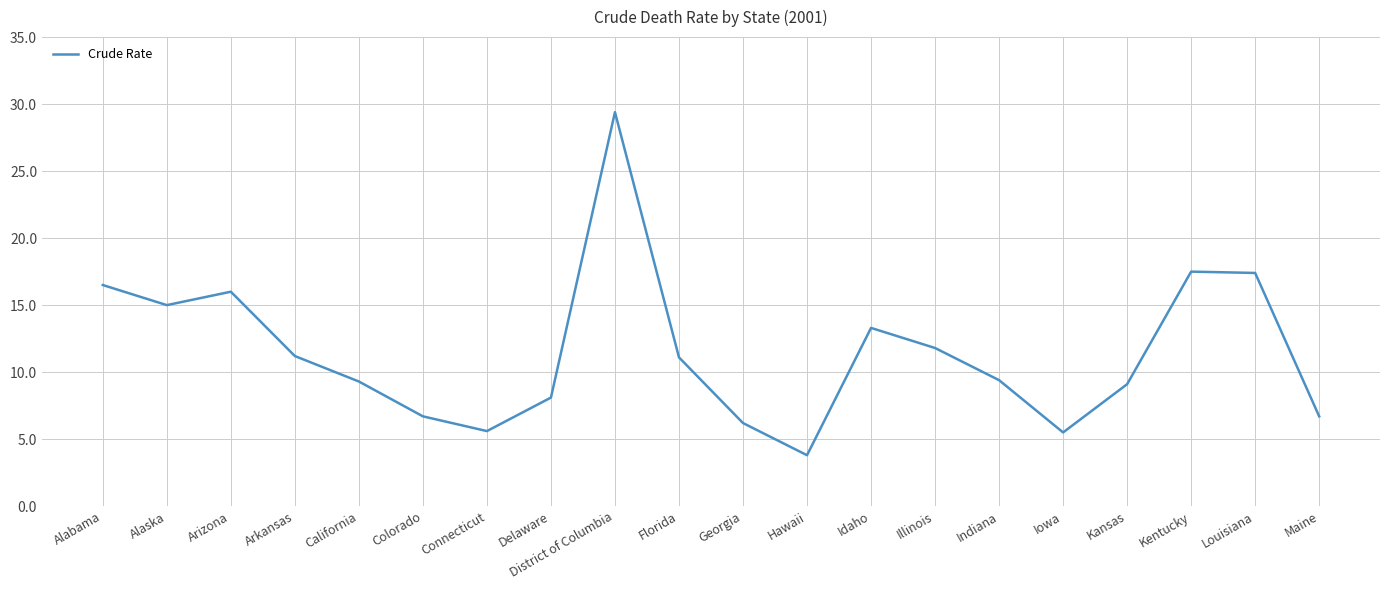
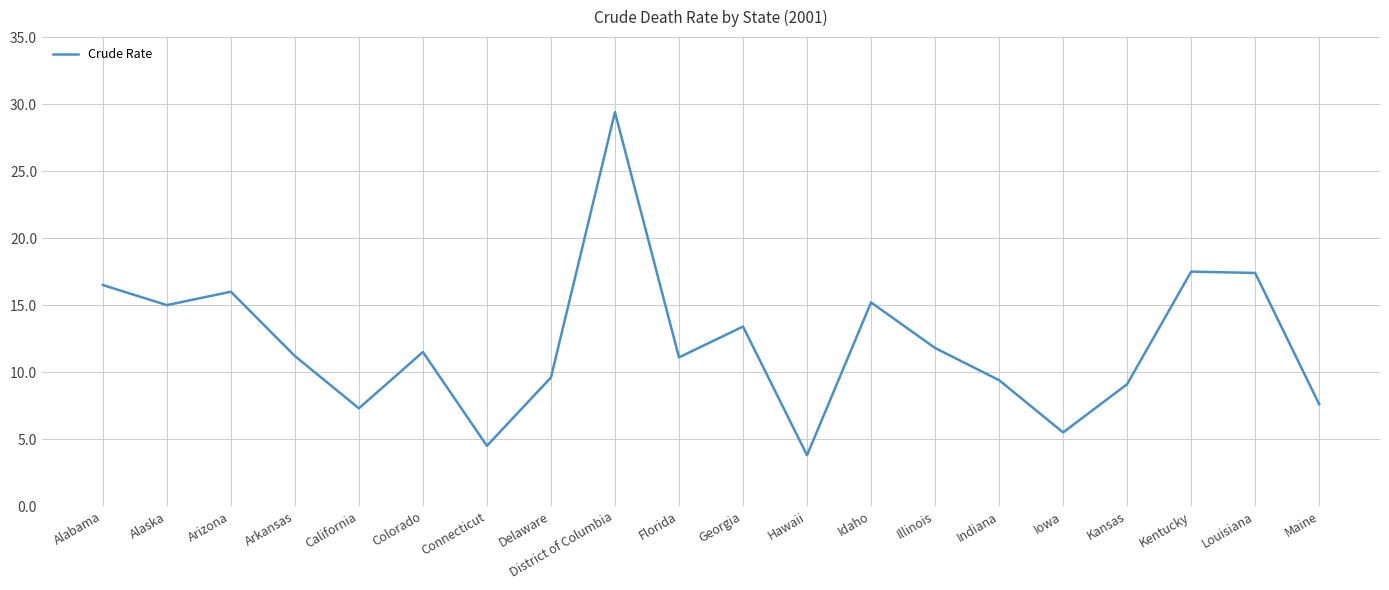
  {
    "Alabama": 16.5,
    "Alaska": 15.0,
    "Arizona": 16.0,
    "Arkansas": 11.2,
-   "California": 9.3,
-   "Colorado": 6.7,
-   "Connecticut": 5.6,
-   "Delaware": 8.1,
+   "California": 7.3,
+   "Colorado": 11.5,
+   "Connecticut": 4.5,
+   "Delaware": 9.6,
    "District of Columbia": 29.4,
    "Florida": 11.1,
-   "Georgia": 6.2,
+   "Georgia": 13.4,
    "Hawaii": 3.8,
-   "Idaho": 13.3,
+   "Idaho": 15.2,
    "Illinois": 11.8,
    "Indiana": 9.4,
    "Iowa": 5.5,
    "Kansas": 9.1,
    "Kentucky": 17.5,
    "Louisiana": 17.4,
-   "Maine": 6.7
+   "Maine": 7.6
  }
